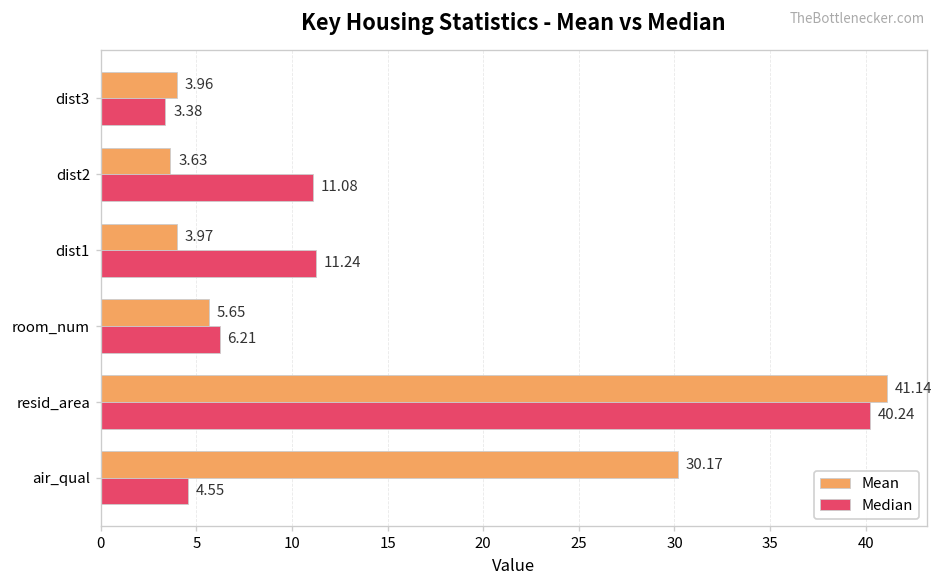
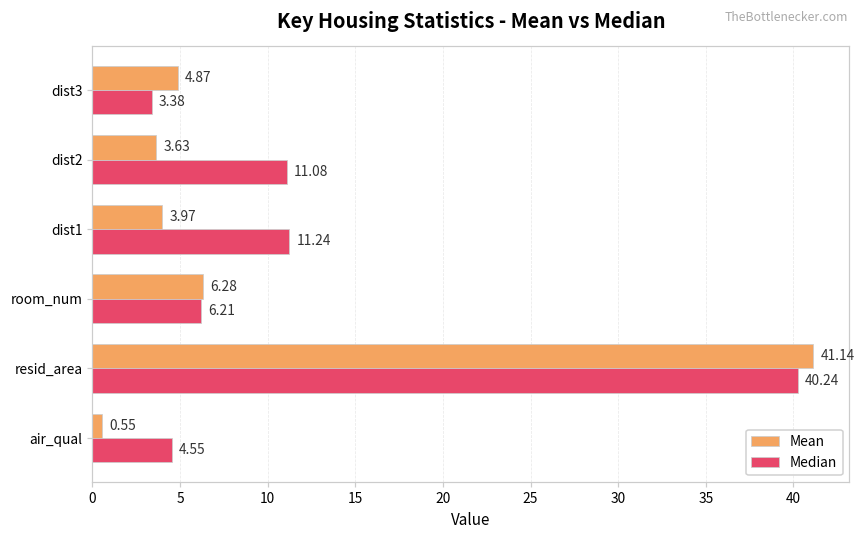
  {
    "Mean": {
-     "dist3": 3.96,
+     "dist3": 4.87,
      "dist2": 3.63,
      "dist1": 3.97,
-     "room_num": 5.65,
+     "room_num": 6.28,
      "resid_area": 41.14,
-     "air_qual": 30.17
+     "air_qual": 0.55
    },
    "Median": {
      "dist3": 3.38,
      "dist2": 11.08,
      "dist1": 11.24,
      "room_num": 6.21,
      "resid_area": 40.24,
      "air_qual": 4.55
    }
  }
